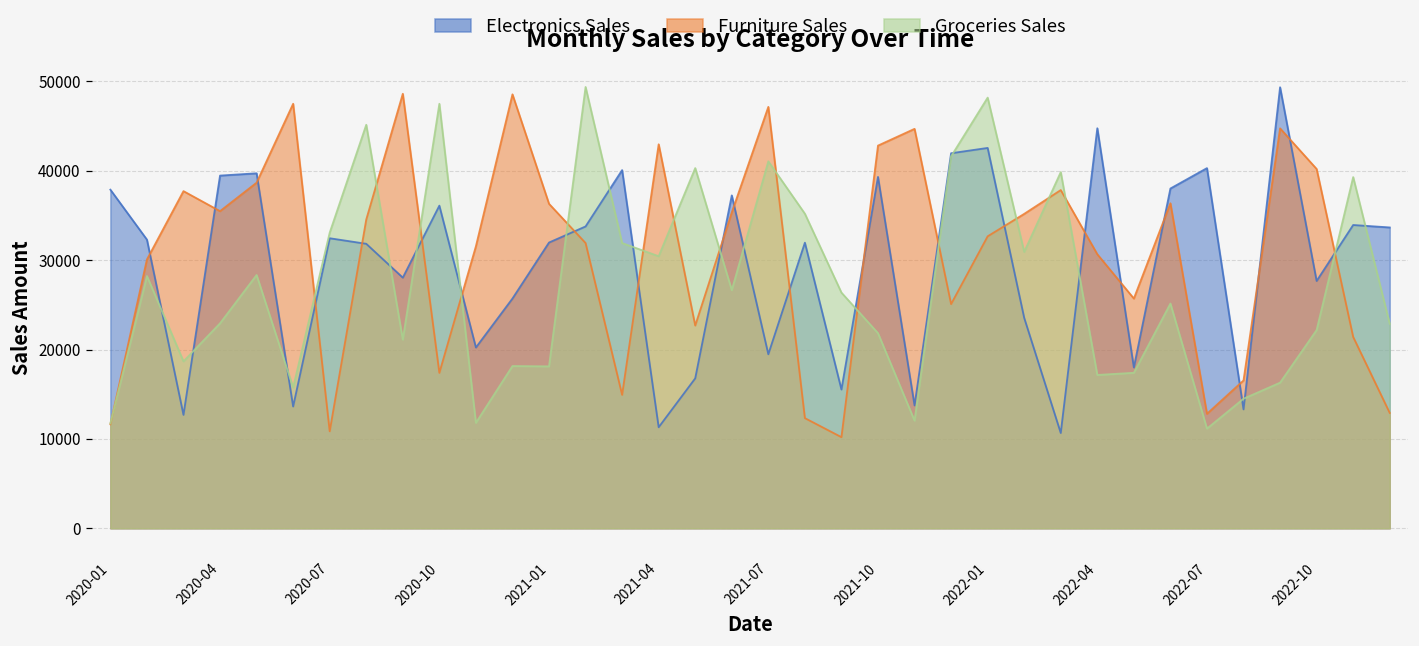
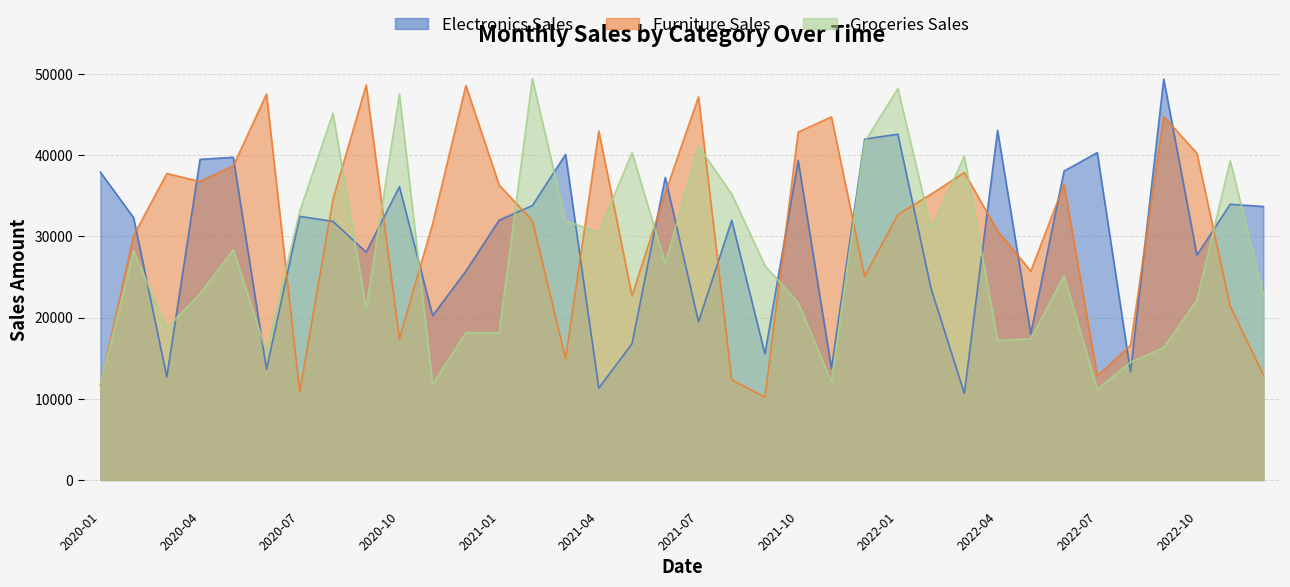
  {
    "Electronics Sales": {
      "2020-01": 38000,
      "2020-04": 39000,
      "2020-07": 32000,
      "2020-10": 36000,
      "2021-01": 32000,
      "2021-04": 11000,
      "2021-07": 19000,
      "2021-10": 39000,
      "2022-01": 43000,
-     "2022-04": 45000,
+     "2022-04": 43000,
      "2022-07": 40000,
      "2022-10": 28000
    },
    "Furniture Sales": {
-     "2020-04": 35000,
+     "2020-04": 37000,
      "2020-07": 11000,
      "2020-10": 17000,
      "2021-01": 36000,
      "2021-04": 43000,
      "2021-07": 47000,
      "2021-10": 43000,
      "2022-01": 33000,
      "2022-04": 31000,
      "2022-07": 13000,
      "2022-10": 40000
    },
    "Groceries Sales": {
      "2020-04": 23000,
      "2020-07": 33000,
      "2020-10": 48000,
      "2021-01": 18000,
      "2021-04": 30000,
      "2021-07": 41000,
      "2021-10": 22000,
      "2022-01": 48000,
      "2022-04": 17000,
      "2022-07": 11000,
      "2022-10": 22000
    }
  }
